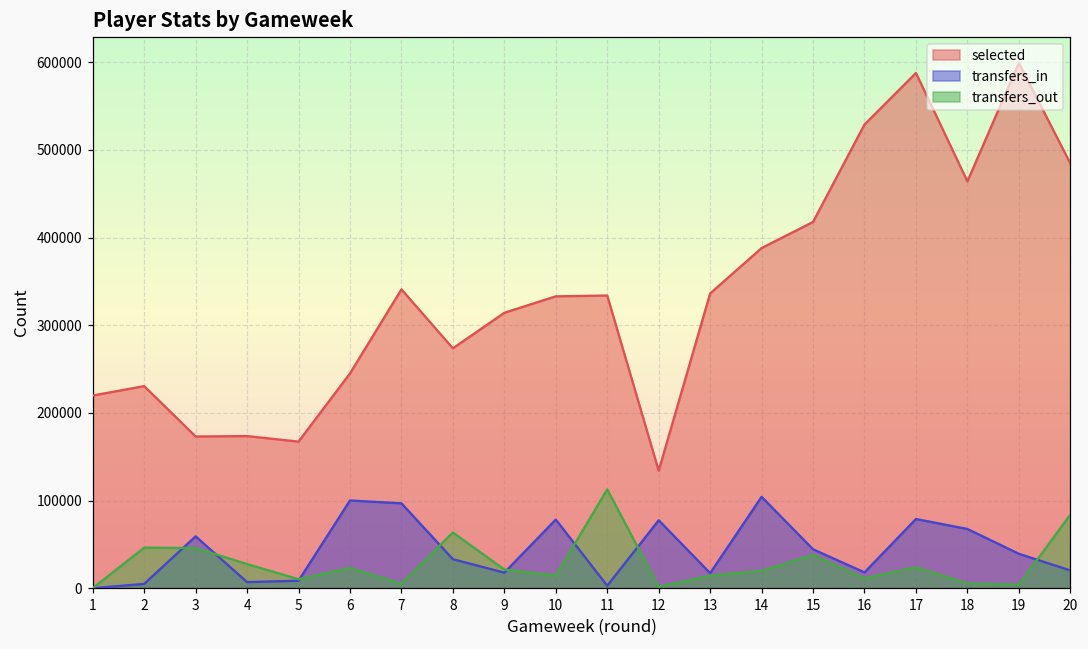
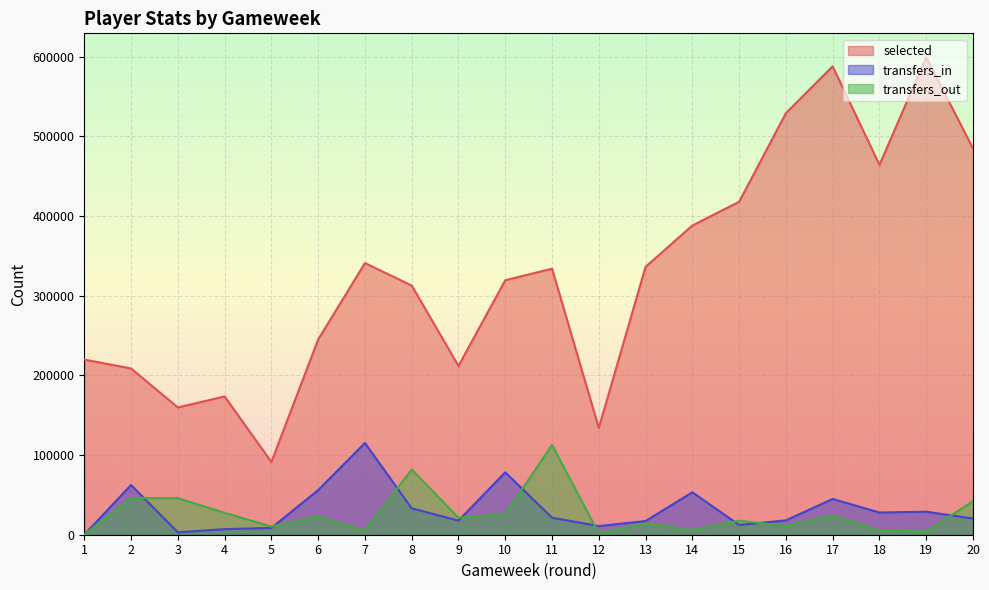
  {
    "selected": {
      "1": 220000,
-     "2": 230000,
-     "3": 170000,
+     "2": 210000,
+     "3": 160000,
      "4": 170000,
-     "5": 170000,
+     "5": 90000,
      "6": 240000,
      "7": 340000,
-     "8": 270000,
-     "9": 310000,
-     "10": 330000,
+     "8": 310000,
+     "9": 210000,
+     "10": 320000,
      "11": 330000,
      "12": 130000,
      "13": 340000,
      "14": 390000,
      "15": 420000,
      "16": 530000,
      "17": 590000,
      "18": 460000,
      "20": 480000
    },
    "transfers_in": {
-     "2": 0,
-     "3": 60000,
+     "2": 60000,
+     "3": 0,
      "4": 10000,
-     "6": 100000,
-     "7": 100000,
+     "6": 60000,
+     "7": 120000,
      "8": 30000,
      "9": 20000,
      "10": 80000,
-     "11": 0,
-     "12": 80000,
-     "14": 100000,
-     "15": 40000,
+     "11": 20000,
+     "12": 10000,
+     "14": 50000,
+     "15": 10000,
      "16": 20000,
-     "17": 80000,
-     "18": 70000,
-     "19": 40000,
+     "17": 40000,
+     "18": 30000,
+     "19": 30000,
      "20": 20000
    },
    "transfers_out": {
      "2": 50000,
      "3": 50000,
      "4": 30000,
      "6": 20000,
      "7": 10000,
-     "8": 60000,
+     "8": 80000,
      "9": 20000,
-     "10": 10000,
+     "10": 30000,
      "11": 110000,
      "12": 0,
-     "14": 20000,
-     "15": 40000,
+     "14": 10000,
+     "15": 20000,
      "16": 10000,
      "17": 20000,
      "18": 10000,
      "19": 0,
-     "20": 80000
+     "20": 40000
    }
  }
